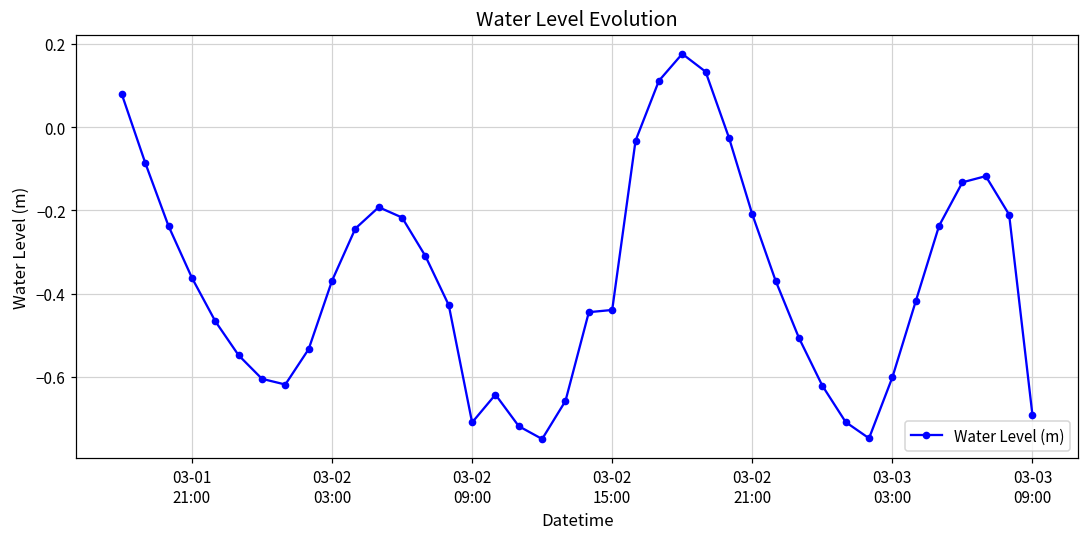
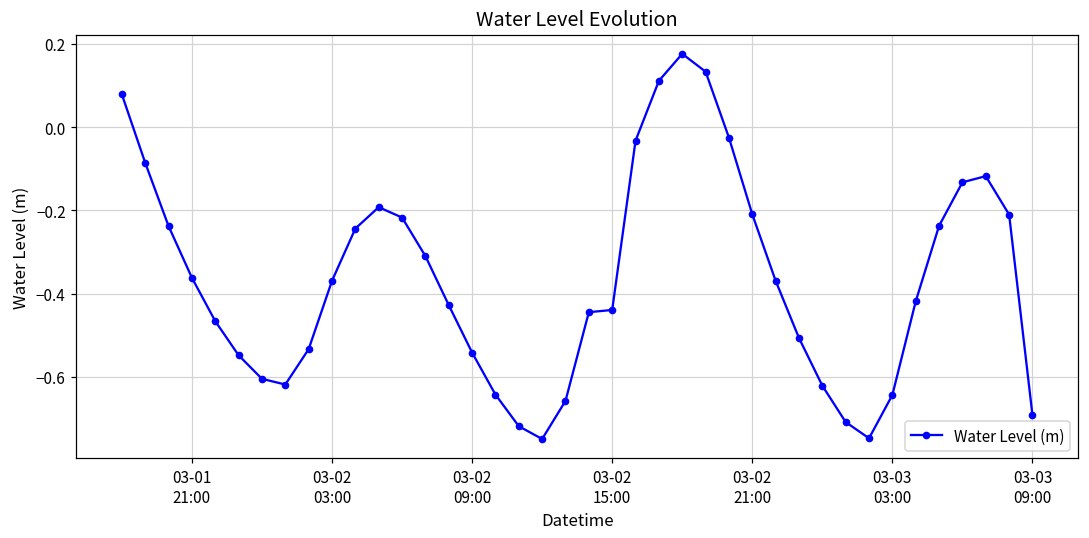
  {
    "03-01 21:00": -0.36,
    "03-02 03:00": -0.37,
-   "03-02 09:00": -0.71,
+   "03-02 09:00": -0.54,
    "03-02 15:00": -0.44,
    "03-02 21:00": -0.21,
-   "03-03 03:00": -0.60,
+   "03-03 03:00": -0.64,
    "03-03 09:00": -0.69
  }
